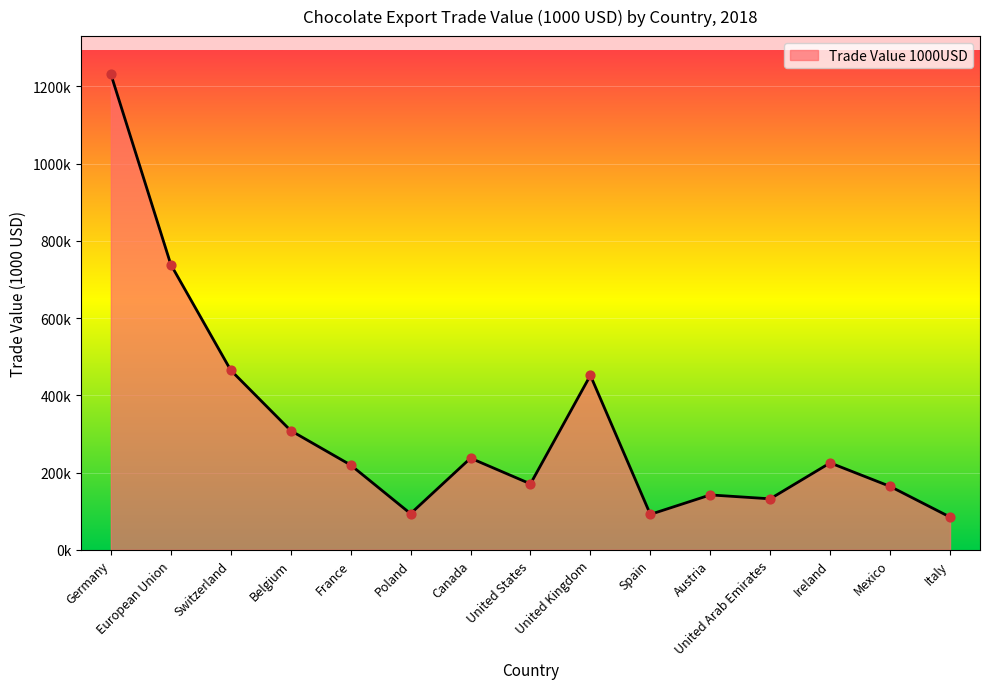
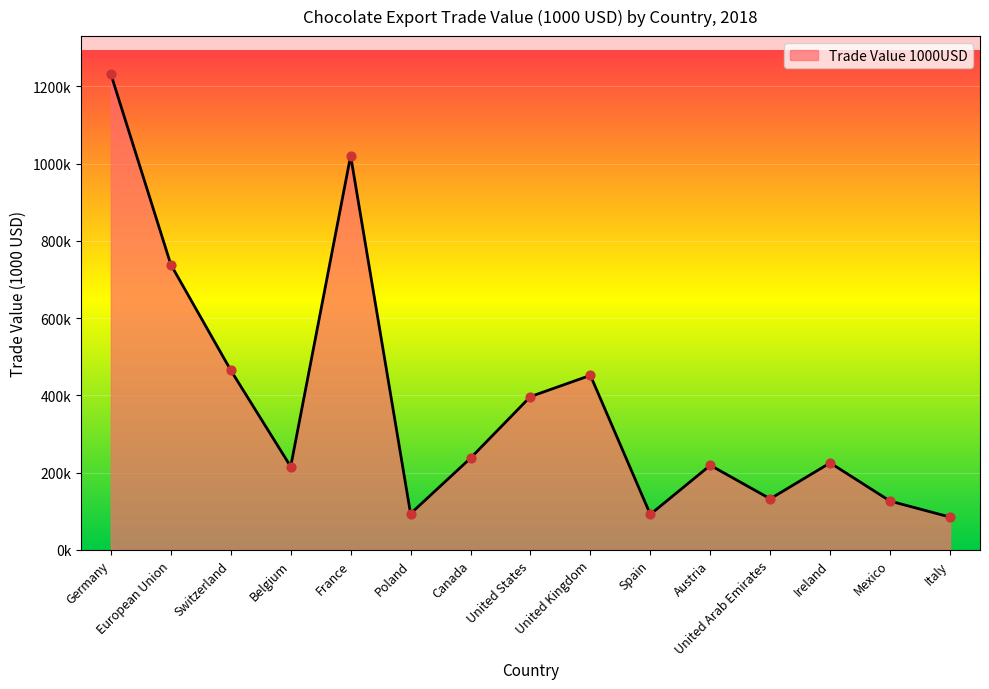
  {
    "Germany": 1230000,
    "European Union": 740000,
    "Switzerland": 460000,
-   "Belgium": 310000,
-   "France": 220000,
+   "Belgium": 220000,
+   "France": 1020000,
    "Poland": 90000,
    "Canada": 240000,
-   "United States": 170000,
+   "United States": 400000,
    "United Kingdom": 450000,
    "Spain": 90000,
-   "Austria": 140000,
+   "Austria": 220000,
    "United Arab Emirates": 130000,
    "Ireland": 230000,
-   "Mexico": 160000,
+   "Mexico": 130000,
    "Italy": 80000
  }
